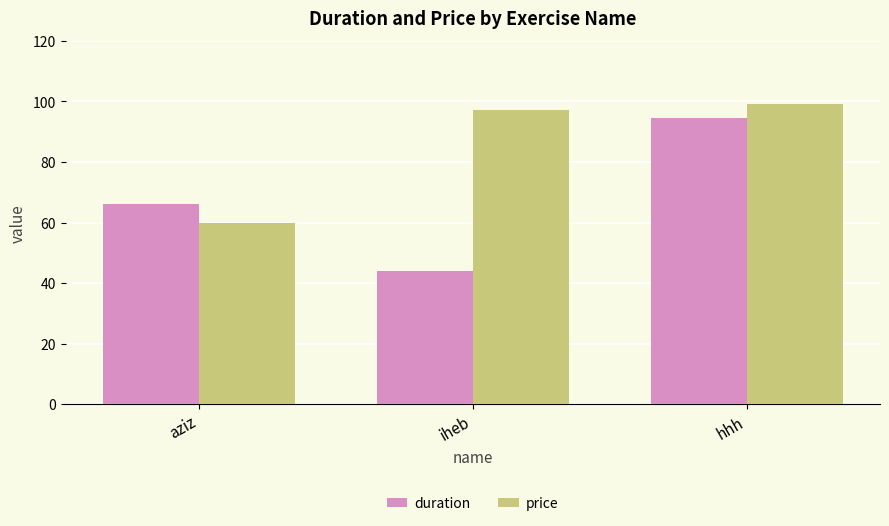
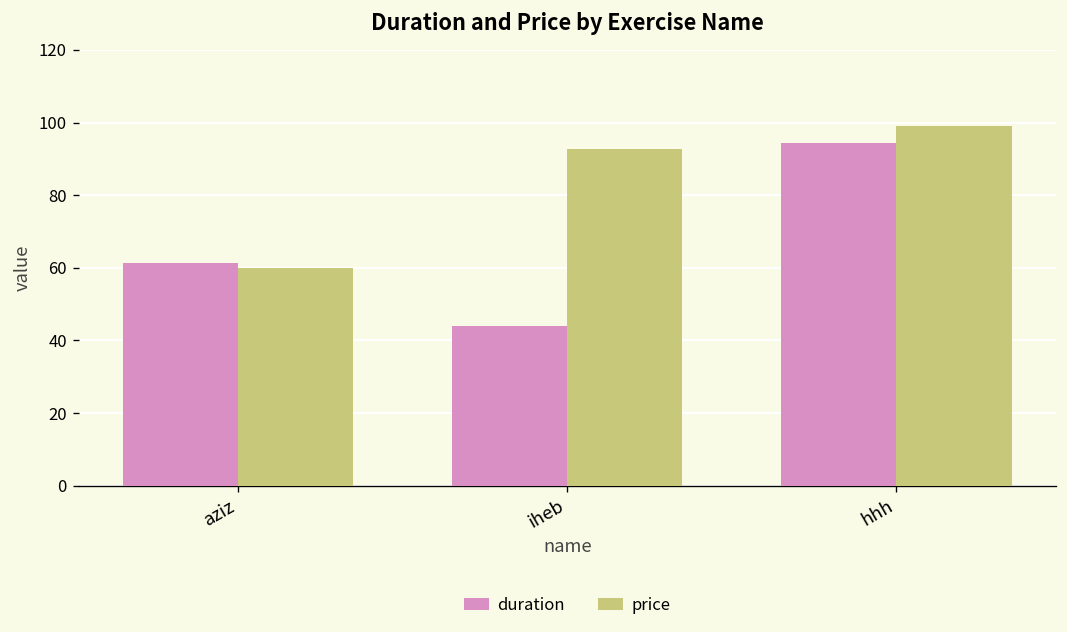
  {
    "duration": {
-     "aziz": 66,
+     "aziz": 61,
      "iheb": 44,
      "hhh": 95
    },
    "price": {
      "aziz": 60,
-     "iheb": 97,
+     "iheb": 93,
      "hhh": 99
    }
  }
